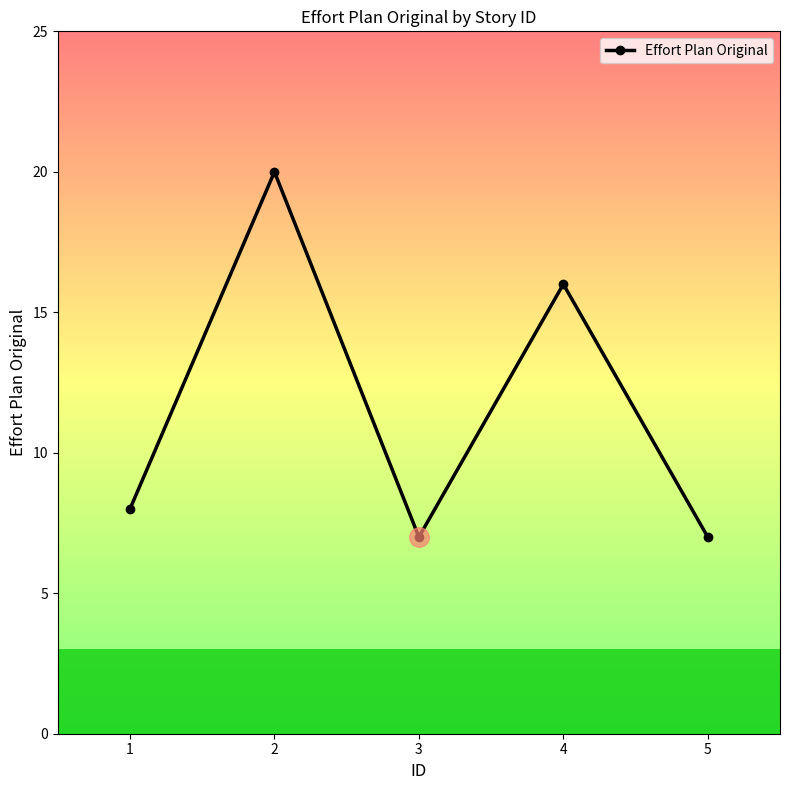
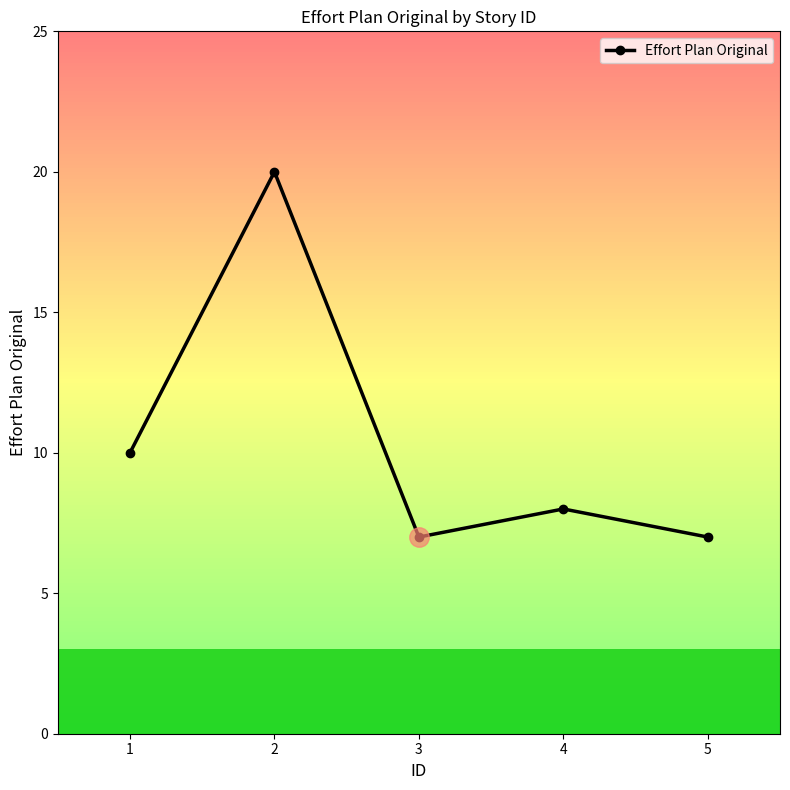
  {
    "Effort Plan Original": {
-     "1": 8,
+     "1": 10,
      "2": 20,
-     "4": 16,
+     "4": 8,
      "5": 7
    }
  }
